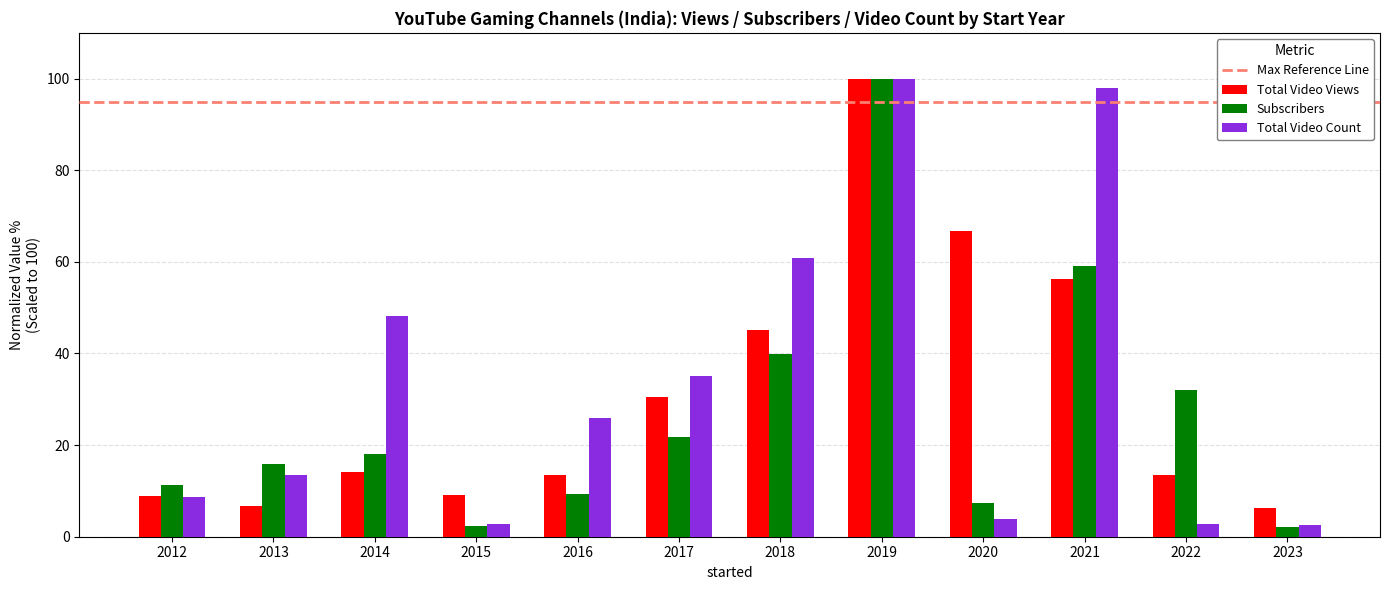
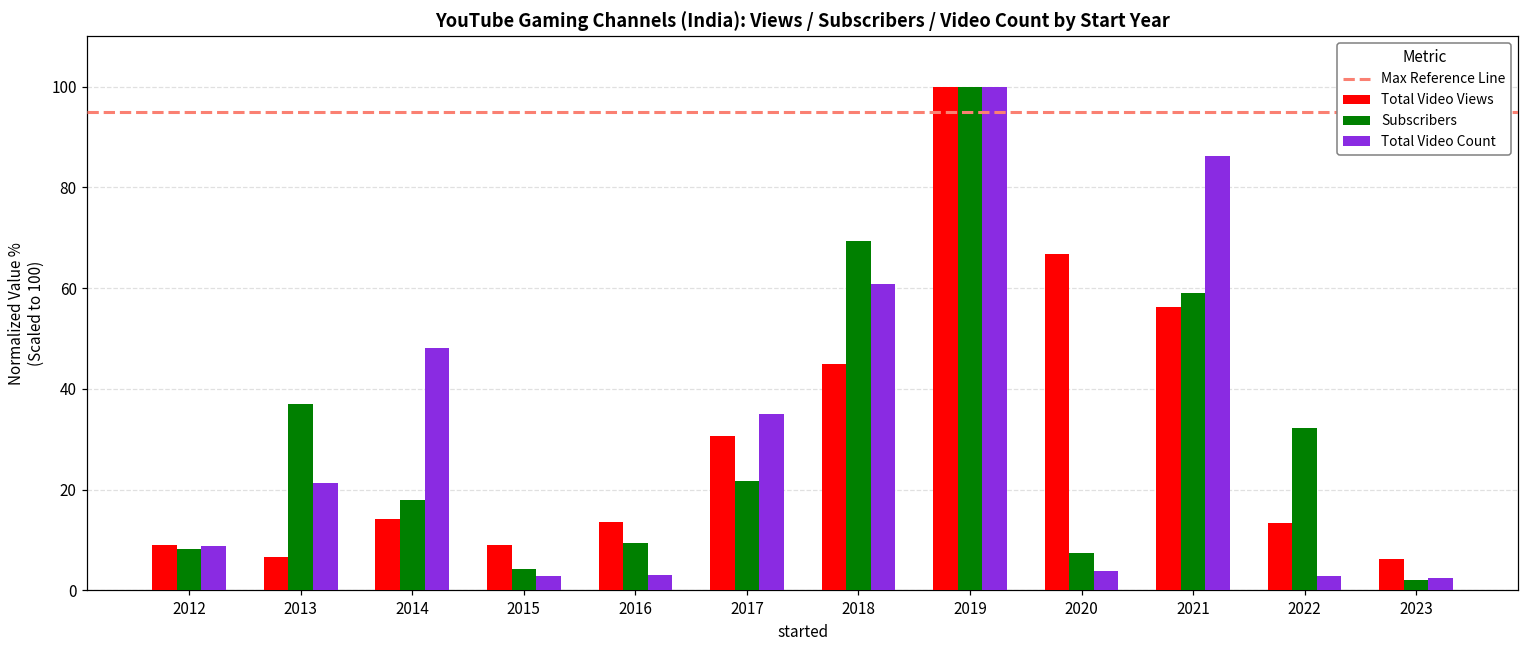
  {
    "Total Video Views": {
      "2012": 9,
      "2013": 7,
      "2014": 14,
      "2015": 9,
      "2016": 14,
      "2017": 31,
      "2018": 45,
      "2019": 100,
      "2020": 67,
      "2021": 56,
      "2022": 13,
      "2023": 6
    },
    "Subscribers": {
-     "2012": 11,
-     "2013": 16,
+     "2012": 8,
+     "2013": 37,
      "2014": 18,
-     "2015": 2,
+     "2015": 4,
      "2016": 9,
      "2017": 22,
-     "2018": 40,
+     "2018": 69,
      "2019": 100,
      "2020": 7,
      "2021": 59,
      "2022": 32,
      "2023": 2
    },
    "Total Video Count": {
      "2012": 9,
-     "2013": 13,
+     "2013": 21,
      "2014": 48,
      "2015": 3,
-     "2016": 26,
+     "2016": 3,
      "2017": 35,
      "2018": 61,
      "2019": 100,
      "2020": 4,
-     "2021": 98,
+     "2021": 86,
      "2022": 3,
      "2023": 3
    }
  }
